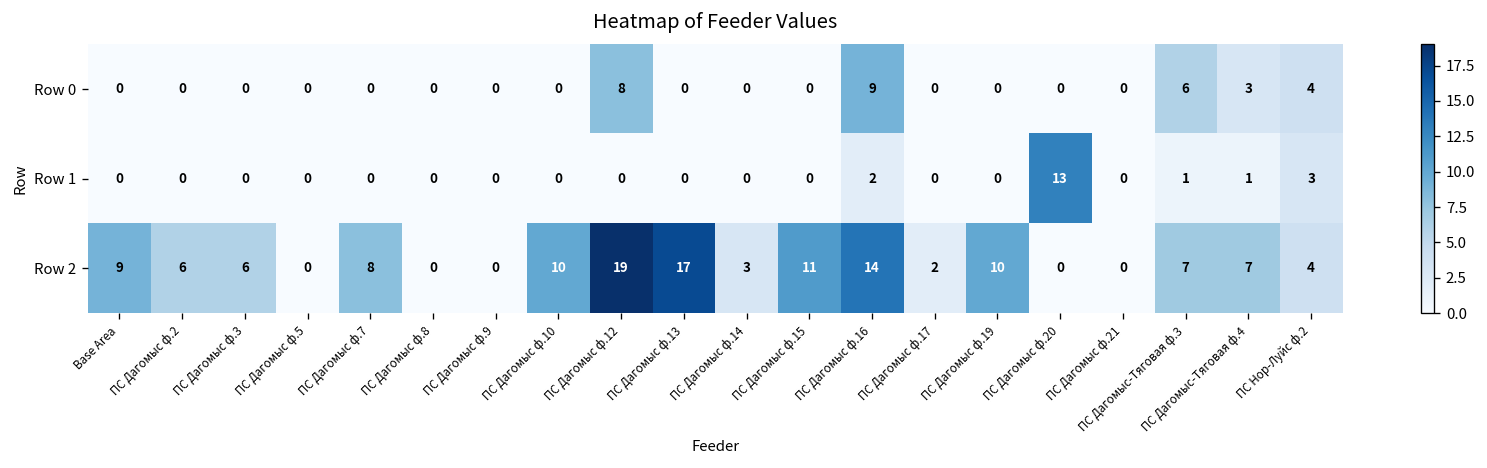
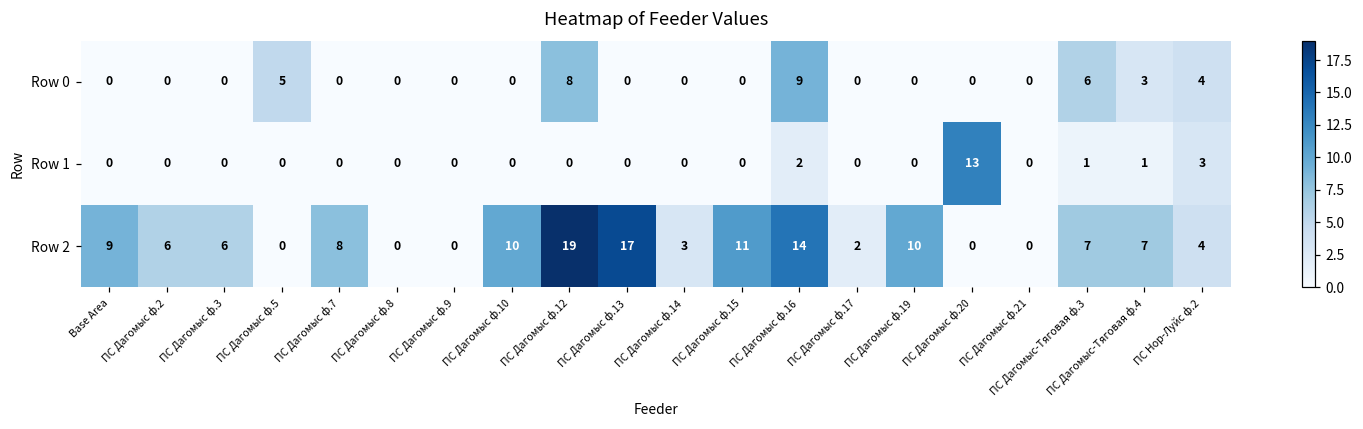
  {
    "Row 0": {
      "Base Area": 0,
      "ПС Дагомыс ф.2": 0,
      "ПС Дагомыс ф.3": 0,
-     "ПС Дагомыс ф.5": 0,
+     "ПС Дагомыс ф.5": 5,
      "ПС Дагомыс ф.7": 0,
      "ПС Дагомыс ф.8": 0,
      "ПС Дагомыс ф.9": 0,
      "ПС Дагомыс ф.10": 0,
      "ПС Дагомыс ф.12": 8,
      "ПС Дагомыс ф.13": 0,
      "ПС Дагомыс ф.14": 0,
      "ПС Дагомыс ф.15": 0,
      "ПС Дагомыс ф.16": 9,
      "ПС Дагомыс ф.17": 0,
      "ПС Дагомыс ф.19": 0,
      "ПС Дагомыс ф.20": 0,
      "ПС Дагомыс ф.21": 0,
      "ПС Дагомыс-Тяговая ф.3": 6,
      "ПС Дагомыс-Тяговая ф.4": 3,
      "ПС Нор-Луйс ф.2": 4
    },
    "Row 1": {
      "Base Area": 0,
      "ПС Дагомыс ф.2": 0,
      "ПС Дагомыс ф.3": 0,
      "ПС Дагомыс ф.5": 0,
      "ПС Дагомыс ф.7": 0,
      "ПС Дагомыс ф.8": 0,
      "ПС Дагомыс ф.9": 0,
      "ПС Дагомыс ф.10": 0,
      "ПС Дагомыс ф.12": 0,
      "ПС Дагомыс ф.13": 0,
      "ПС Дагомыс ф.14": 0,
      "ПС Дагомыс ф.15": 0,
      "ПС Дагомыс ф.16": 2,
      "ПС Дагомыс ф.17": 0,
      "ПС Дагомыс ф.19": 0,
      "ПС Дагомыс ф.20": 13,
      "ПС Дагомыс ф.21": 0,
      "ПС Дагомыс-Тяговая ф.3": 1,
      "ПС Дагомыс-Тяговая ф.4": 1,
      "ПС Нор-Луйс ф.2": 3
    },
    "Row 2": {
      "Base Area": 9,
      "ПС Дагомыс ф.2": 6,
      "ПС Дагомыс ф.3": 6,
      "ПС Дагомыс ф.5": 0,
      "ПС Дагомыс ф.7": 8,
      "ПС Дагомыс ф.8": 0,
      "ПС Дагомыс ф.9": 0,
      "ПС Дагомыс ф.10": 10,
      "ПС Дагомыс ф.12": 19,
      "ПС Дагомыс ф.13": 17,
      "ПС Дагомыс ф.14": 3,
      "ПС Дагомыс ф.15": 11,
      "ПС Дагомыс ф.16": 14,
      "ПС Дагомыс ф.17": 2,
      "ПС Дагомыс ф.19": 10,
      "ПС Дагомыс ф.20": 0,
      "ПС Дагомыс ф.21": 0,
      "ПС Дагомыс-Тяговая ф.3": 7,
      "ПС Дагомыс-Тяговая ф.4": 7,
      "ПС Нор-Луйс ф.2": 4
    }
  }
